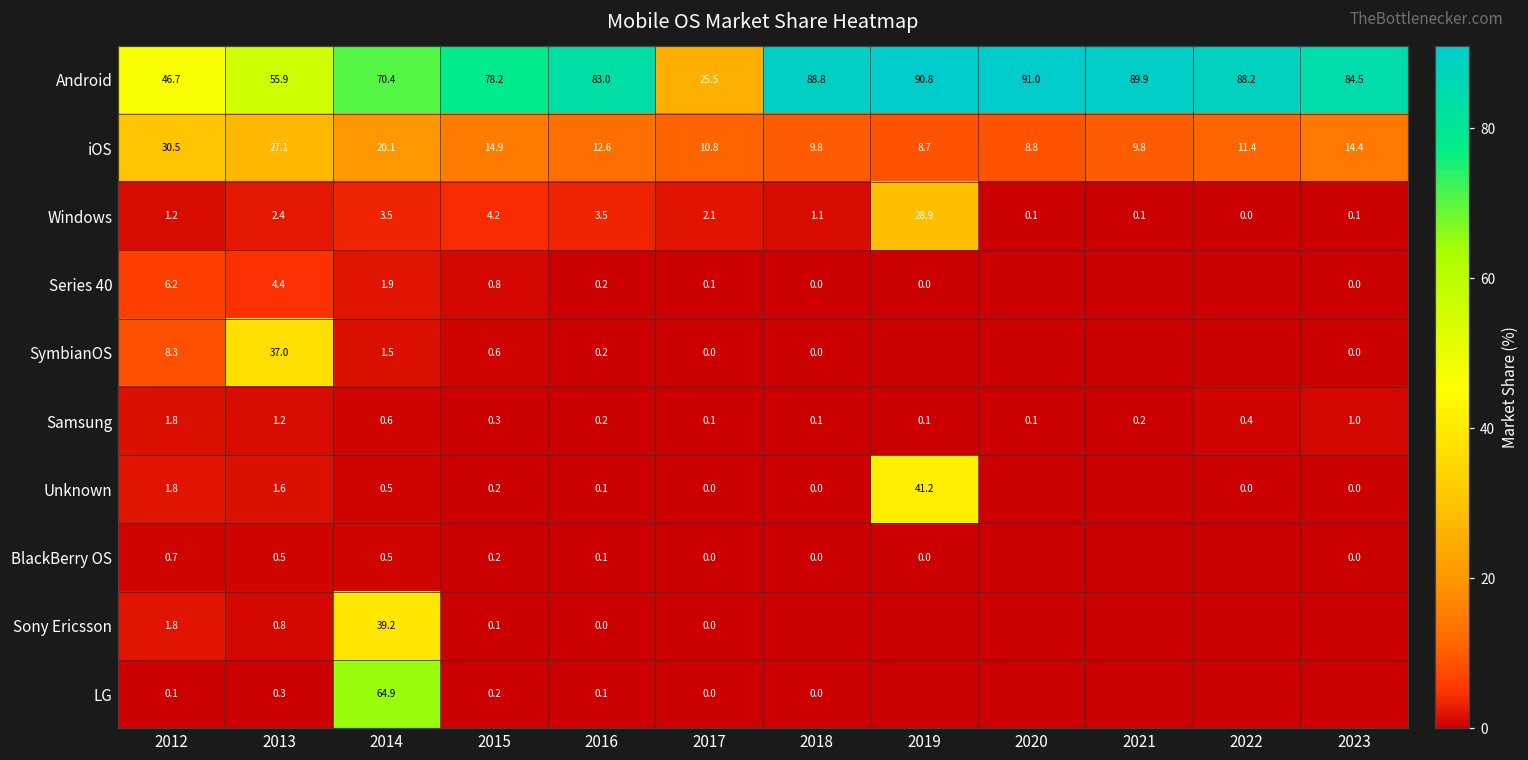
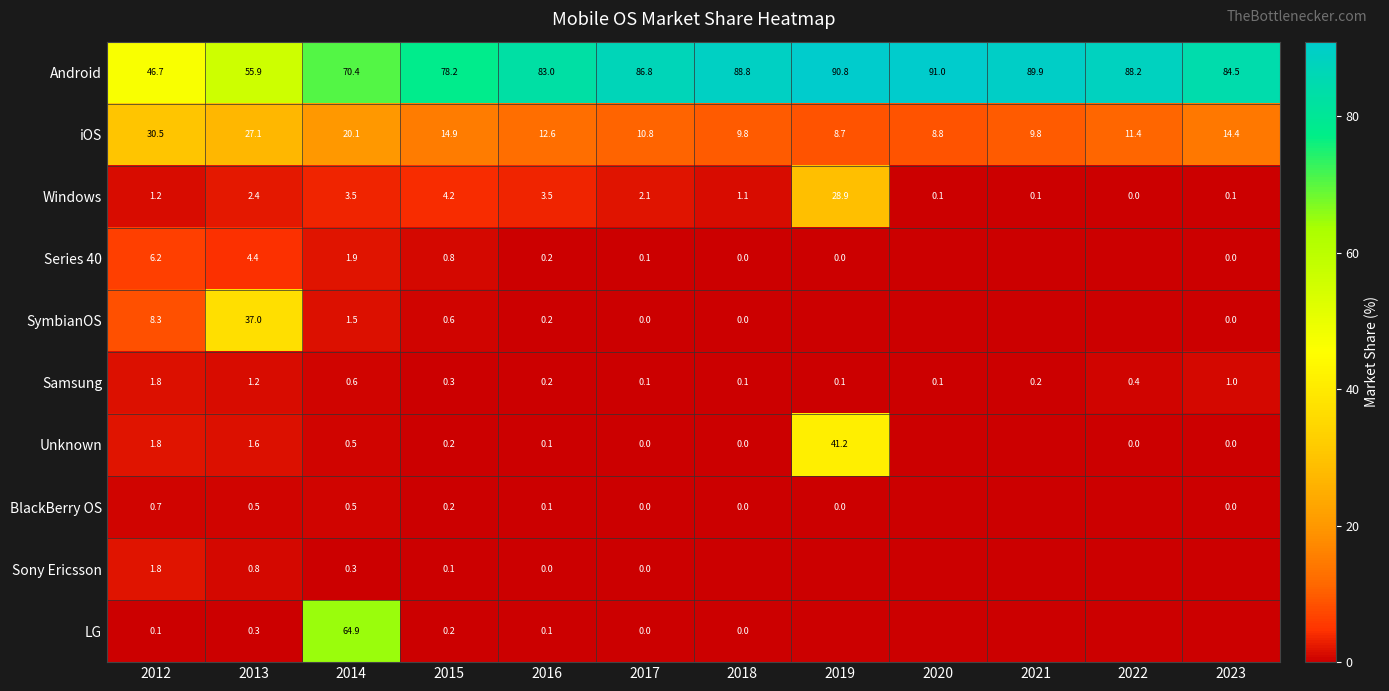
  {
    "Android": {
      "2012": 46.7,
      "2013": 55.9,
      "2014": 70.4,
      "2015": 78.2,
      "2016": 83.0,
-     "2017": 25.5,
+     "2017": 86.8,
      "2018": 88.8,
      "2019": 90.8,
      "2020": 91.0,
      "2021": 89.9,
      "2022": 88.2,
      "2023": 84.5
    },
    "iOS": {
      "2012": 30.5,
      "2013": 27.1,
      "2014": 20.1,
      "2015": 14.9,
      "2016": 12.6,
      "2017": 10.8,
      "2018": 9.8,
      "2019": 8.7,
      "2020": 8.8,
      "2021": 9.8,
      "2022": 11.4,
      "2023": 14.4
    },
    "Windows": {
      "2012": 1.2,
      "2013": 2.4,
      "2014": 3.5,
      "2015": 4.2,
      "2016": 3.5,
      "2017": 2.1,
      "2018": 1.1,
      "2019": 28.9,
      "2020": 0.1,
      "2021": 0.1,
      "2022": 0.0,
      "2023": 0.1
    },
    "Series 40": {
      "2012": 6.2,
      "2013": 4.4,
      "2014": 1.9,
      "2015": 0.8,
      "2016": 0.2,
      "2017": 0.1,
      "2018": 0.0,
      "2019": 0.0,
      "2023": 0.0
    },
    "SymbianOS": {
      "2012": 8.3,
      "2013": 37.0,
      "2014": 1.5,
      "2015": 0.6,
      "2016": 0.2,
      "2017": 0.0,
      "2018": 0.0,
      "2023": 0.0
    },
    "Samsung": {
      "2012": 1.8,
      "2013": 1.2,
      "2014": 0.6,
      "2015": 0.3,
      "2016": 0.2,
      "2017": 0.1,
      "2018": 0.1,
      "2019": 0.1,
      "2020": 0.1,
      "2021": 0.2,
      "2022": 0.4,
      "2023": 1.0
    },
    "Unknown": {
      "2012": 1.8,
      "2013": 1.6,
      "2014": 0.5,
      "2015": 0.2,
      "2016": 0.1,
      "2017": 0.0,
      "2018": 0.0,
      "2019": 41.2,
      "2022": 0.0,
      "2023": 0.0
    },
    "BlackBerry OS": {
      "2012": 0.7,
      "2013": 0.5,
      "2014": 0.5,
      "2015": 0.2,
      "2016": 0.1,
      "2017": 0.0,
      "2018": 0.0,
      "2019": 0.0,
      "2023": 0.0
    },
    "Sony Ericsson": {
      "2012": 1.8,
      "2013": 0.8,
-     "2014": 39.2,
+     "2014": 0.3,
      "2015": 0.1,
      "2016": 0.0,
      "2017": 0.0
    },
    "LG": {
      "2012": 0.1,
      "2013": 0.3,
      "2014": 64.9,
      "2015": 0.2,
      "2016": 0.1,
      "2017": 0.0,
      "2018": 0.0
    }
  }
